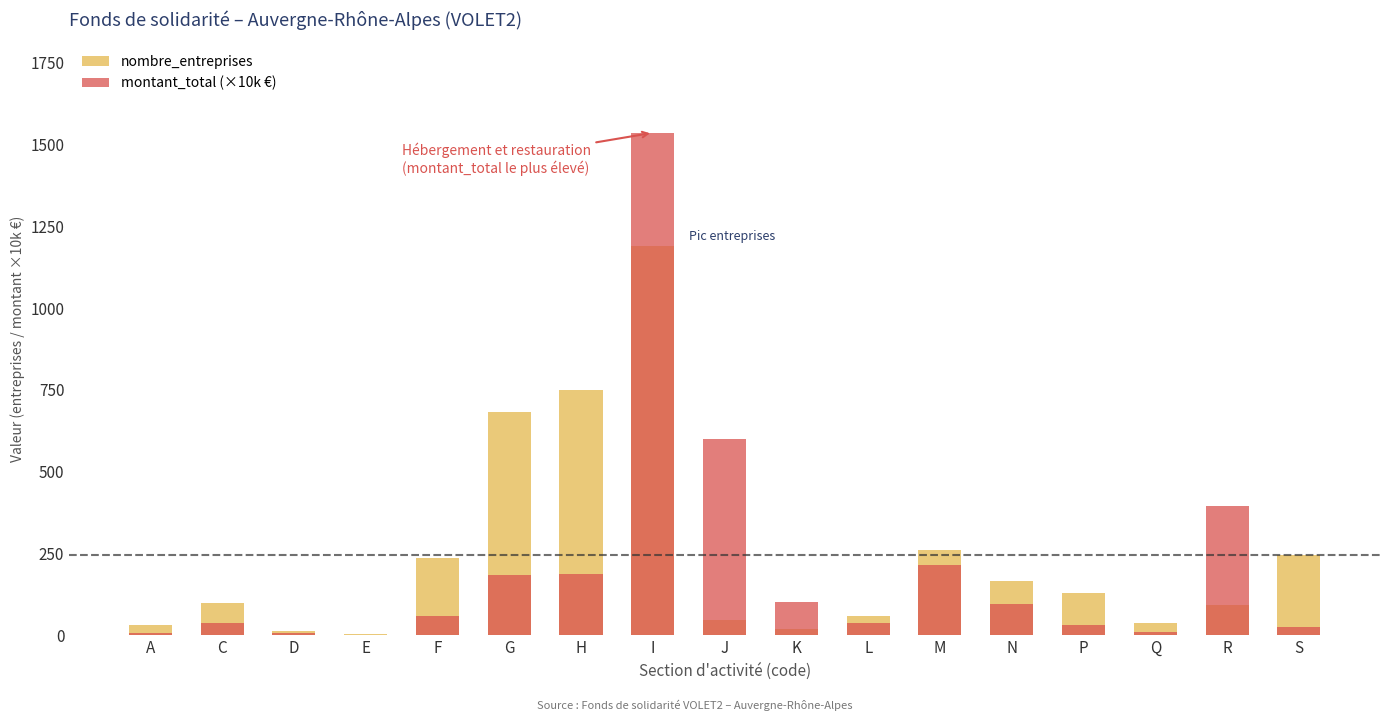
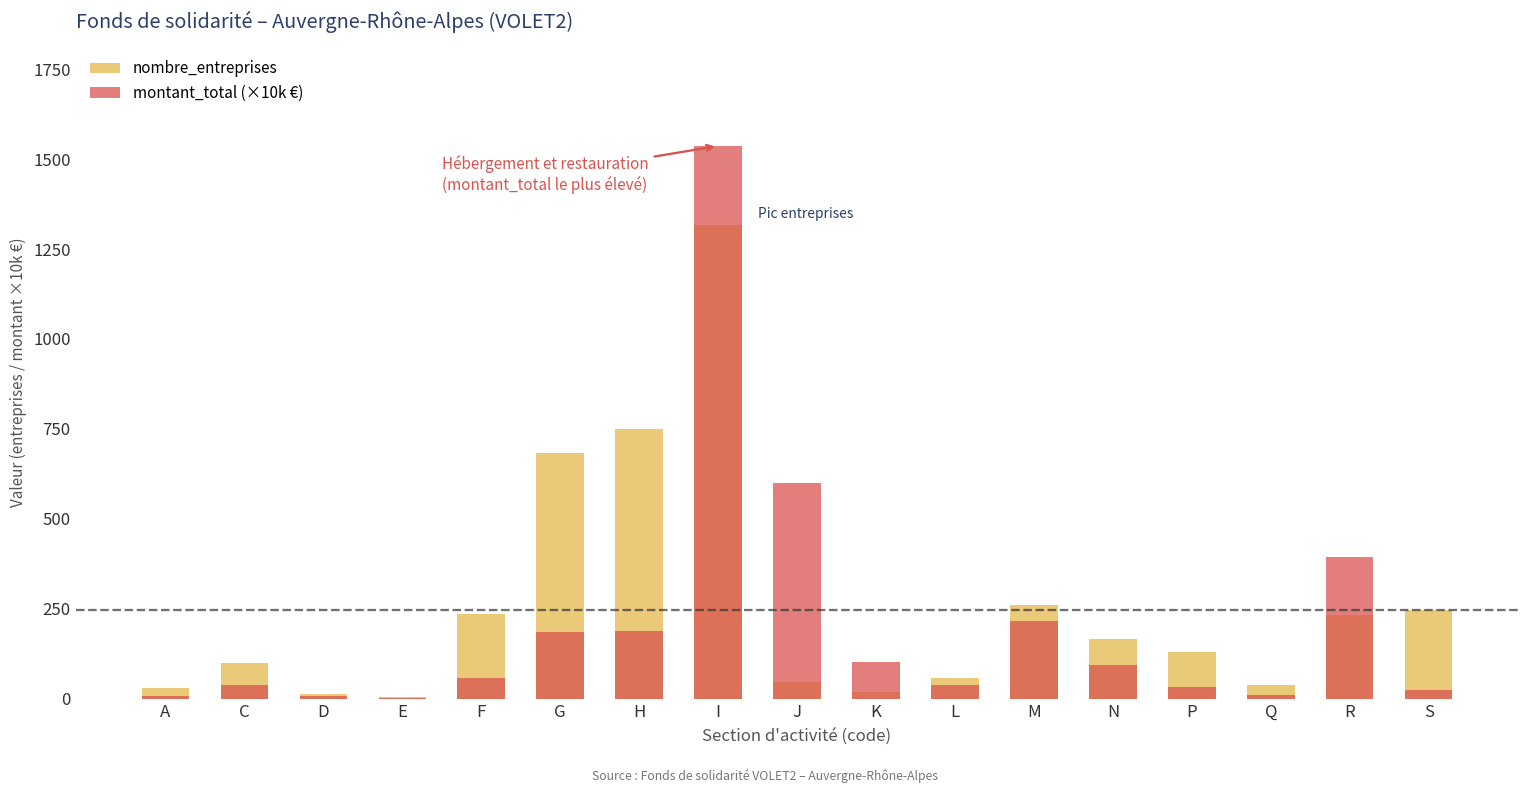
  {
    "nombre_entreprises": {
      "A": 30,
      "C": 100,
      "D": 10,
      "F": 240,
      "G": 680,
      "H": 750,
-     "I": 1190,
+     "I": 1320,
      "L": 60,
      "M": 260,
      "N": 170,
      "P": 130,
      "Q": 40,
-     "R": 90,
+     "R": 230,
      "S": 250
    },
    "montant_total (×10k €)": {
      "I": 1540,
      "J": 600,
      "K": 100,
      "R": 390
    }
  }
